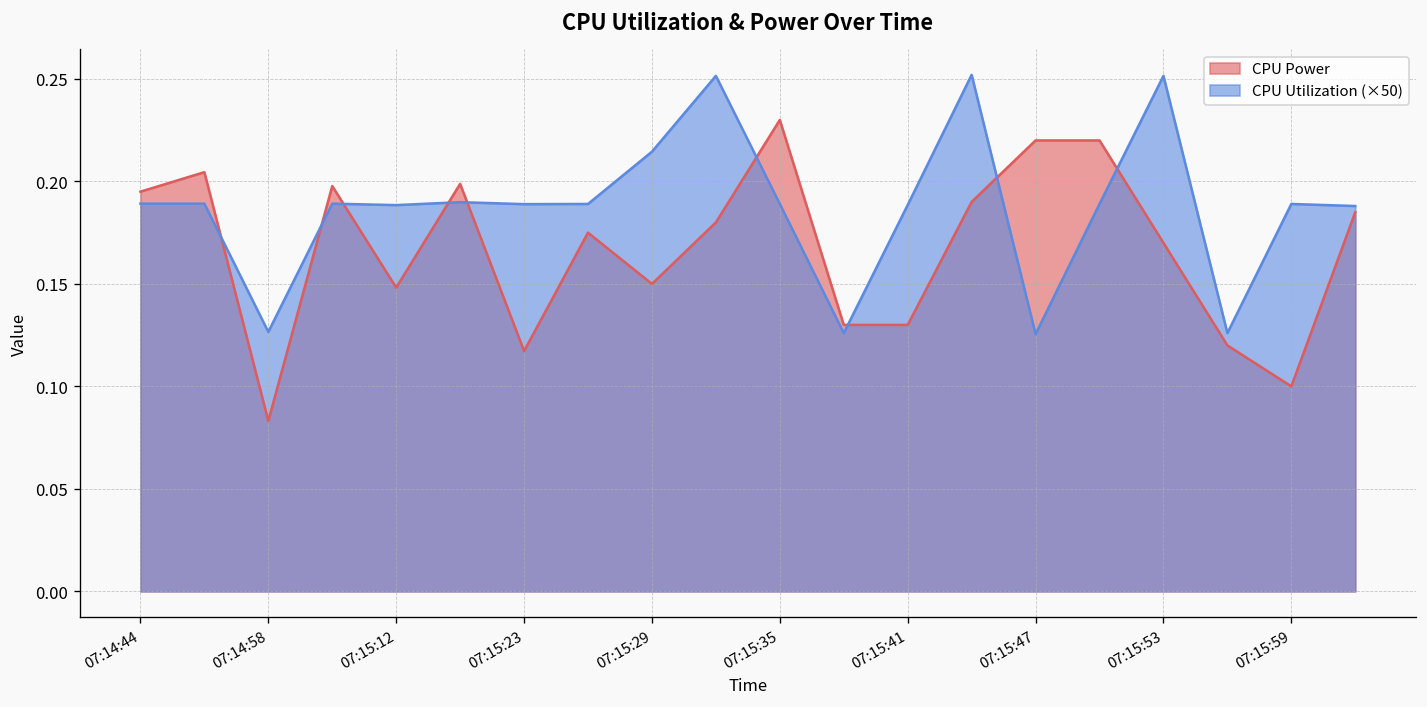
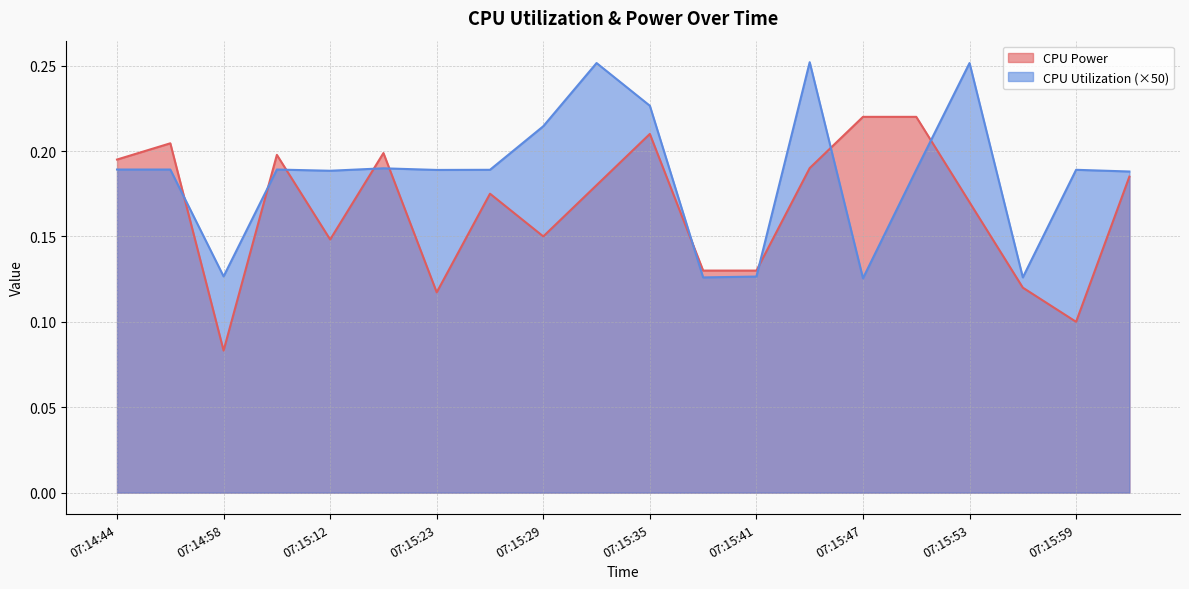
  {
    "CPU Power": {
      "07:14:44": 0.195,
      "07:14:58": 0.083,
      "07:15:12": 0.148,
      "07:15:23": 0.117,
      "07:15:29": 0.15,
-     "07:15:35": 0.23,
+     "07:15:35": 0.21,
      "07:15:41": 0.13,
      "07:15:47": 0.22,
      "07:15:53": 0.17,
      "07:15:59": 0.10
    },
    "CPU Utilization (×50)": {
      "07:14:44": 0.189,
      "07:14:58": 0.127,
      "07:15:12": 0.188,
      "07:15:23": 0.189,
      "07:15:29": 0.215,
-     "07:15:35": 0.189,
-     "07:15:41": 0.189,
+     "07:15:35": 0.227,
+     "07:15:41": 0.127,
      "07:15:47": 0.126,
      "07:15:53": 0.252,
      "07:15:59": 0.189
    }
  }
